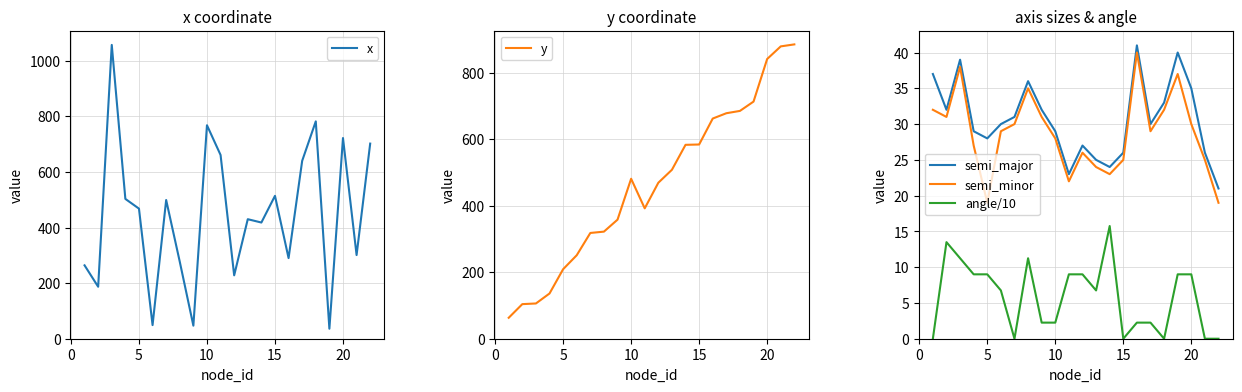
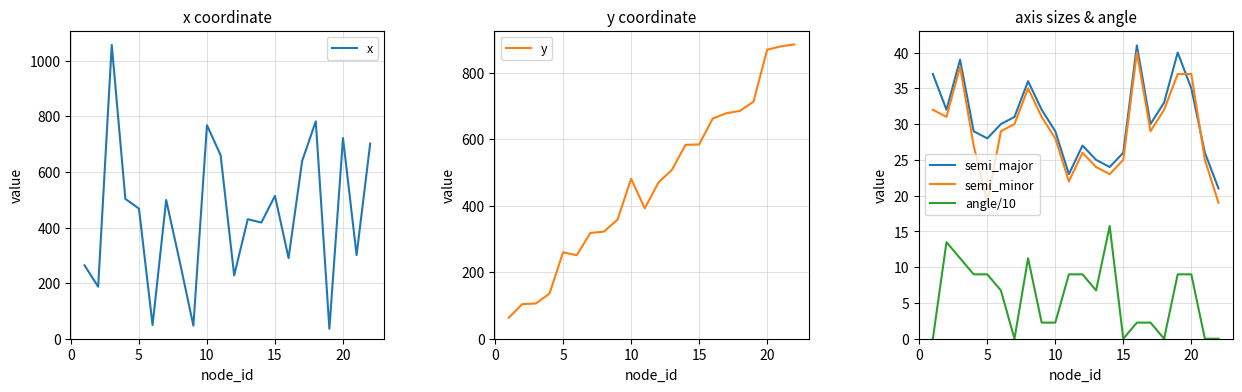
  {
    "x coordinate": {
      "5": 470,
      "10": 770,
      "15": 510,
      "20": 720
    },
    "y coordinate": {
-     "5": 210,
+     "5": 260,
      "10": 480,
      "15": 580,
-     "20": 840
+     "20": 870
    },
    "axis sizes & angle": {
      "semi_major": {
        "5": 28,
        "10": 29,
        "15": 26,
        "20": 35
      },
      "semi_minor": {
        "10": 28,
        "15": 25,
-       "20": 30
+       "20": 37
      },
      "angle/10": {
        "5": 9,
        "10": 2,
        "15": 0,
        "20": 9
      }
    }
  }
